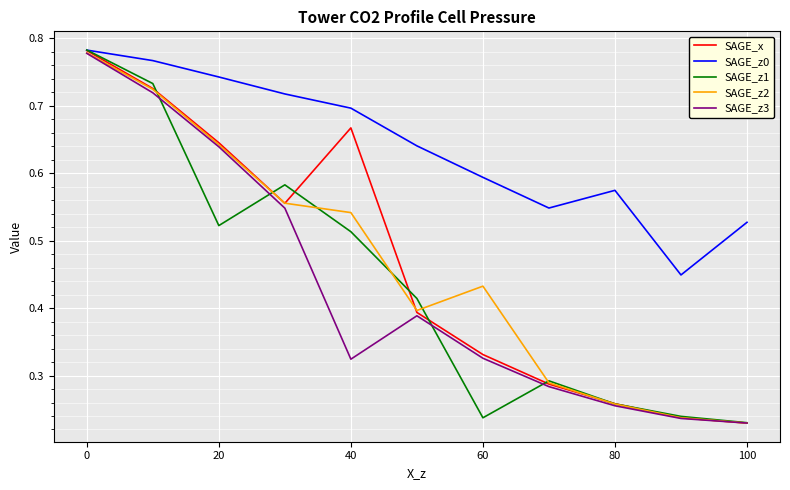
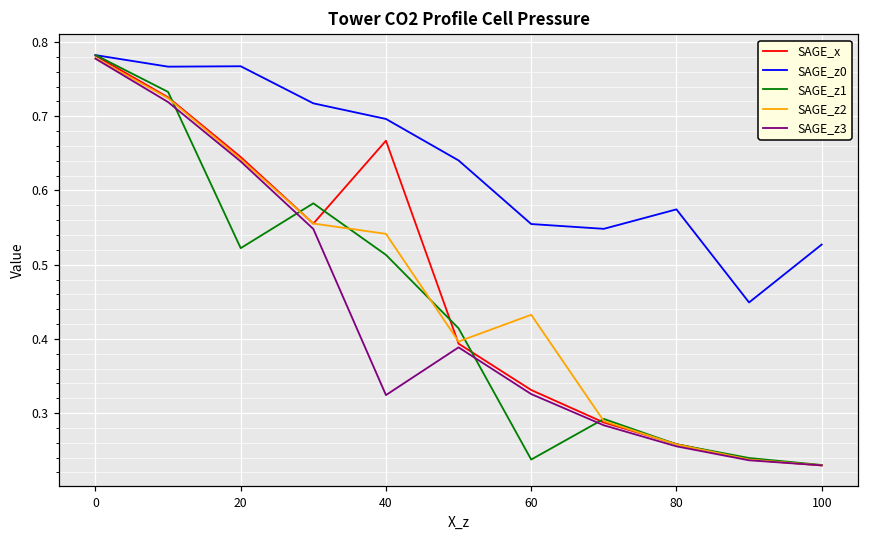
  {
    "SAGE_x": {
      "40": 0.67,
      "60": 0.33
    },
    "SAGE_z0": {
-     "20": 0.74,
+     "20": 0.77,
      "40": 0.70,
-     "60": 0.59,
+     "60": 0.55,
      "80": 0.57,
      "100": 0.53
    },
    "SAGE_z1": {
      "20": 0.52,
      "40": 0.51,
      "60": 0.24
    },
    "SAGE_z2": {
      "40": 0.54,
      "60": 0.43
    },
    "SAGE_z3": {
      "40": 0.32,
      "60": 0.33
    }
  }
